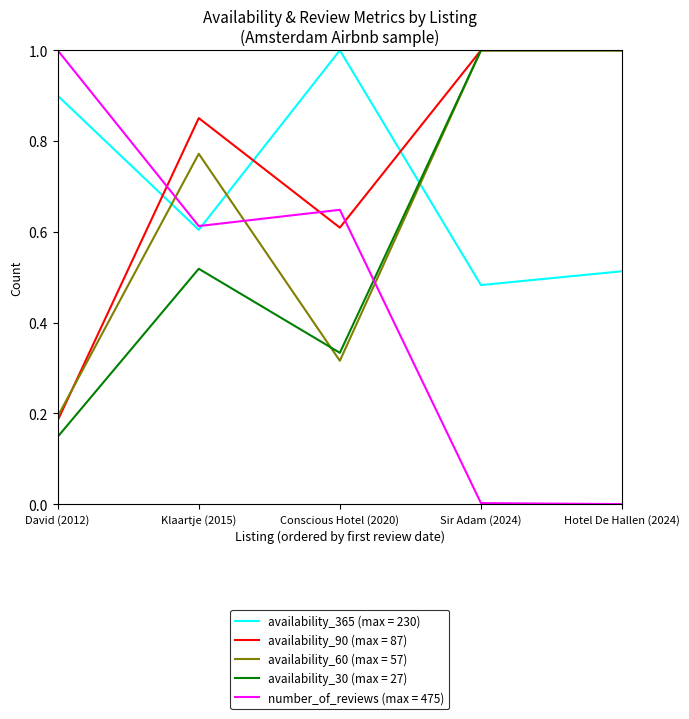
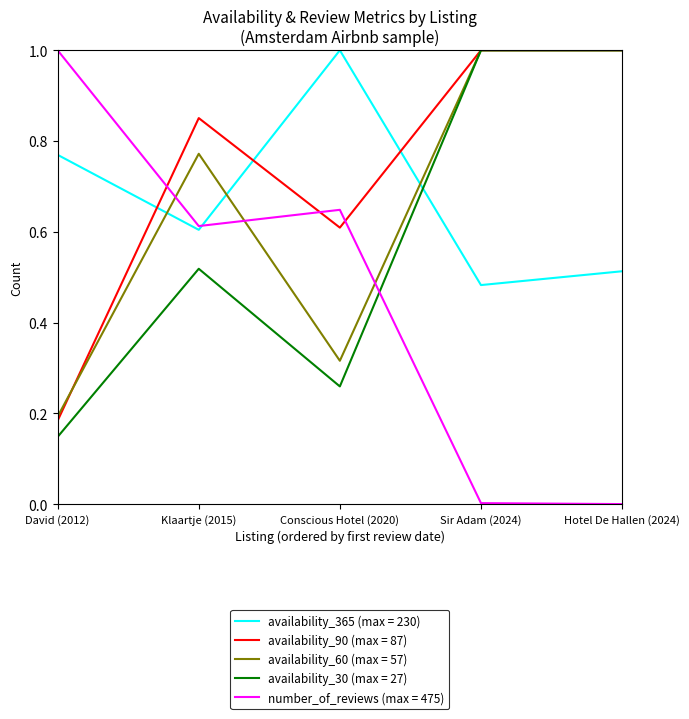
  {
    "availability_365 (max = 230)": {
-     "David (2012)": 0.90,
+     "David (2012)": 0.77,
      "Klaartje (2015)": 0.60,
      "Conscious Hotel (2020)": 1.00,
      "Sir Adam (2024)": 0.48,
      "Hotel De Hallen (2024)": 0.51
    },
    "availability_90 (max = 87)": {
      "David (2012)": 0.18,
      "Klaartje (2015)": 0.85,
      "Conscious Hotel (2020)": 0.61
    },
    "availability_60 (max = 57)": {
      "David (2012)": 0.19,
      "Klaartje (2015)": 0.77,
      "Conscious Hotel (2020)": 0.32
    },
    "availability_30 (max = 27)": {
      "David (2012)": 0.15,
      "Klaartje (2015)": 0.52,
-     "Conscious Hotel (2020)": 0.33
+     "Conscious Hotel (2020)": 0.26
    },
    "number_of_reviews (max = 475)": {
      "David (2012)": 1.00,
      "Klaartje (2015)": 0.61,
      "Conscious Hotel (2020)": 0.65,
      "Sir Adam (2024)": 0.00,
      "Hotel De Hallen (2024)": 0.00
    }
  }
